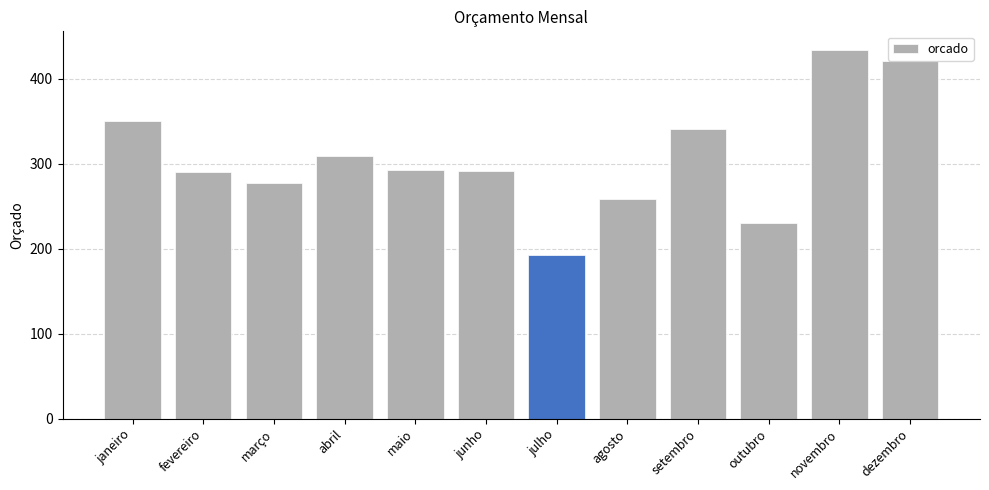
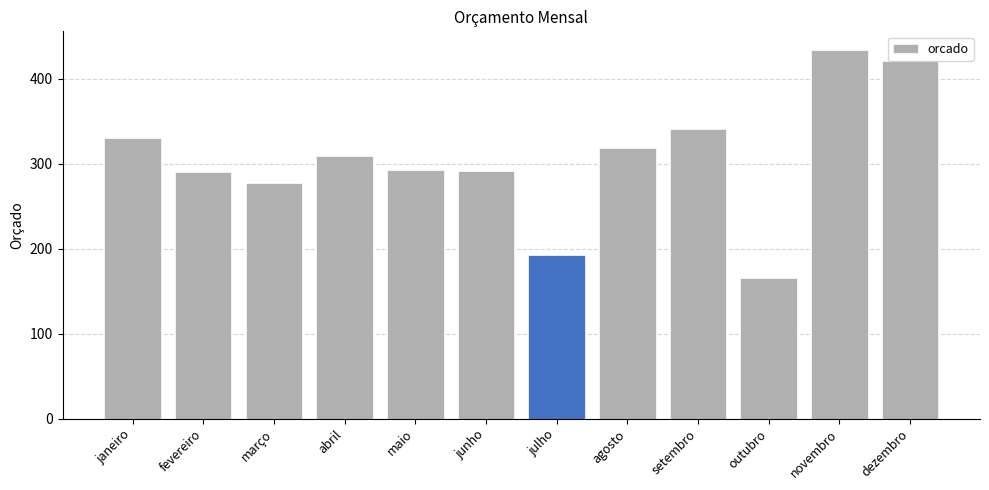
  {
-   "janeiro": 350,
+   "janeiro": 330,
    "fevereiro": 290,
    "março": 280,
    "abril": 310,
    "maio": 290,
    "junho": 290,
    "julho": 190,
-   "agosto": 260,
+   "agosto": 320,
    "setembro": 340,
-   "outubro": 230,
+   "outubro": 170,
    "novembro": 430,
    "dezembro": 420
  }
